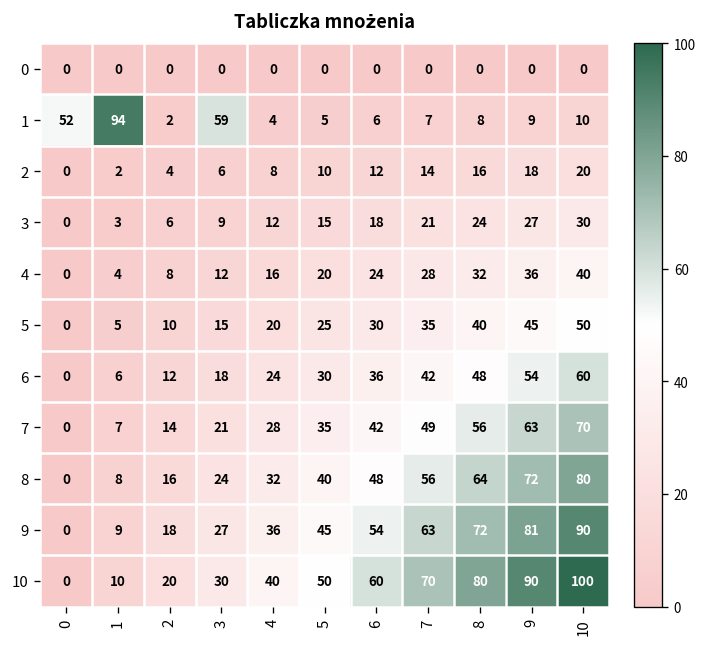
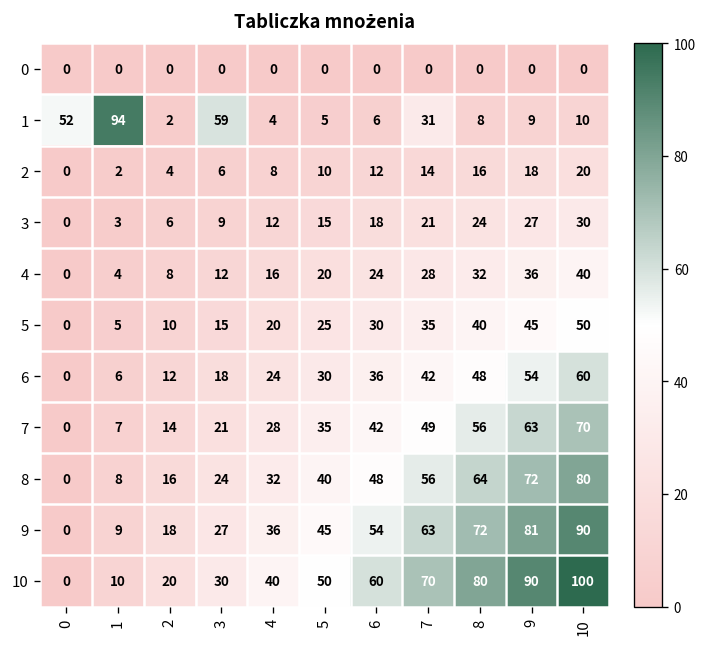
  {
    "0": {
      "0": 0,
      "1": 0,
      "2": 0,
      "3": 0,
      "4": 0,
      "5": 0,
      "6": 0,
      "7": 0,
      "8": 0,
      "9": 0,
      "10": 0
    },
    "1": {
      "0": 52,
      "1": 94,
      "2": 2,
      "3": 59,
      "4": 4,
      "5": 5,
      "6": 6,
-     "7": 7,
+     "7": 31,
      "8": 8,
      "9": 9,
      "10": 10
    },
    "2": {
      "0": 0,
      "1": 2,
      "2": 4,
      "3": 6,
      "4": 8,
      "5": 10,
      "6": 12,
      "7": 14,
      "8": 16,
      "9": 18,
      "10": 20
    },
    "3": {
      "0": 0,
      "1": 3,
      "2": 6,
      "3": 9,
      "4": 12,
      "5": 15,
      "6": 18,
      "7": 21,
      "8": 24,
      "9": 27,
      "10": 30
    },
    "4": {
      "0": 0,
      "1": 4,
      "2": 8,
      "3": 12,
      "4": 16,
      "5": 20,
      "6": 24,
      "7": 28,
      "8": 32,
      "9": 36,
      "10": 40
    },
    "5": {
      "0": 0,
      "1": 5,
      "2": 10,
      "3": 15,
      "4": 20,
      "5": 25,
      "6": 30,
      "7": 35,
      "8": 40,
      "9": 45,
      "10": 50
    },
    "6": {
      "0": 0,
      "1": 6,
      "2": 12,
      "3": 18,
      "4": 24,
      "5": 30,
      "6": 36,
      "7": 42,
      "8": 48,
      "9": 54,
      "10": 60
    },
    "7": {
      "0": 0,
      "1": 7,
      "2": 14,
      "3": 21,
      "4": 28,
      "5": 35,
      "6": 42,
      "7": 49,
      "8": 56,
      "9": 63,
      "10": 70
    },
    "8": {
      "0": 0,
      "1": 8,
      "2": 16,
      "3": 24,
      "4": 32,
      "5": 40,
      "6": 48,
      "7": 56,
      "8": 64,
      "9": 72,
      "10": 80
    },
    "9": {
      "0": 0,
      "1": 9,
      "2": 18,
      "3": 27,
      "4": 36,
      "5": 45,
      "6": 54,
      "7": 63,
      "8": 72,
      "9": 81,
      "10": 90
    },
    "10": {
      "0": 0,
      "1": 10,
      "2": 20,
      "3": 30,
      "4": 40,
      "5": 50,
      "6": 60,
      "7": 70,
      "8": 80,
      "9": 90,
      "10": 100
    }
  }
